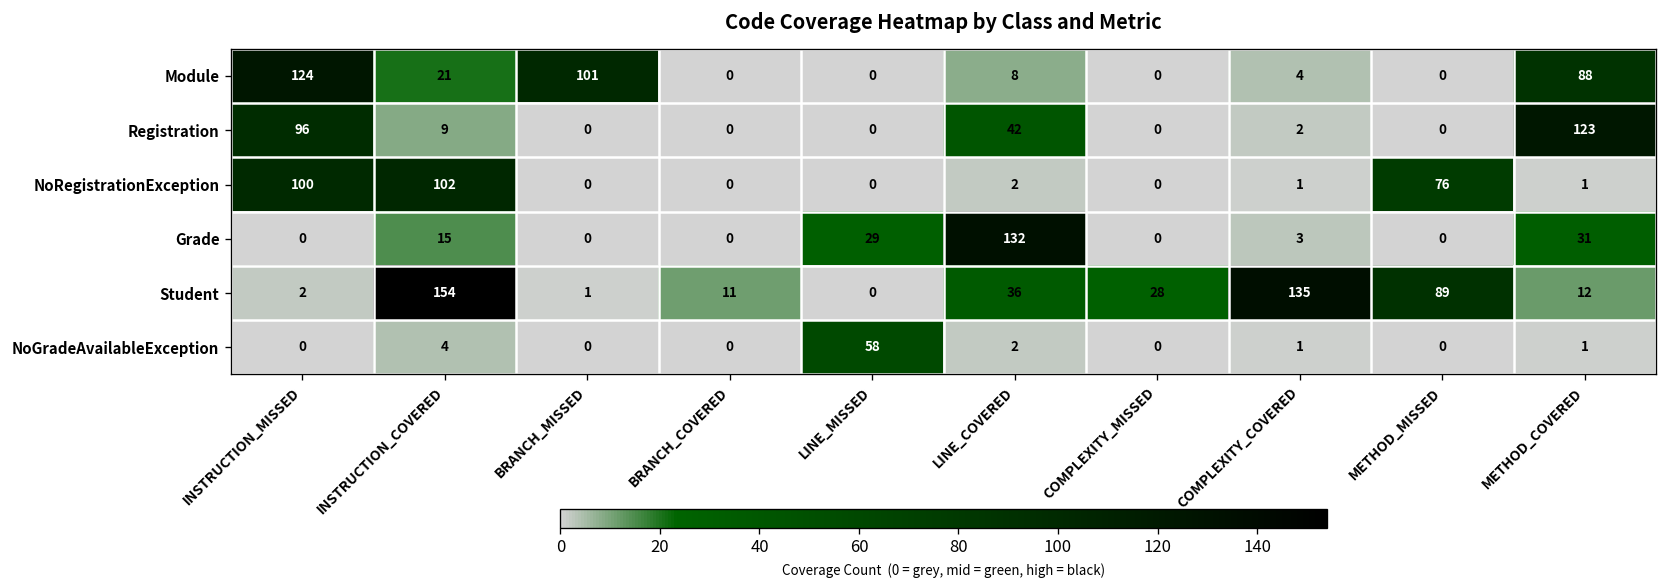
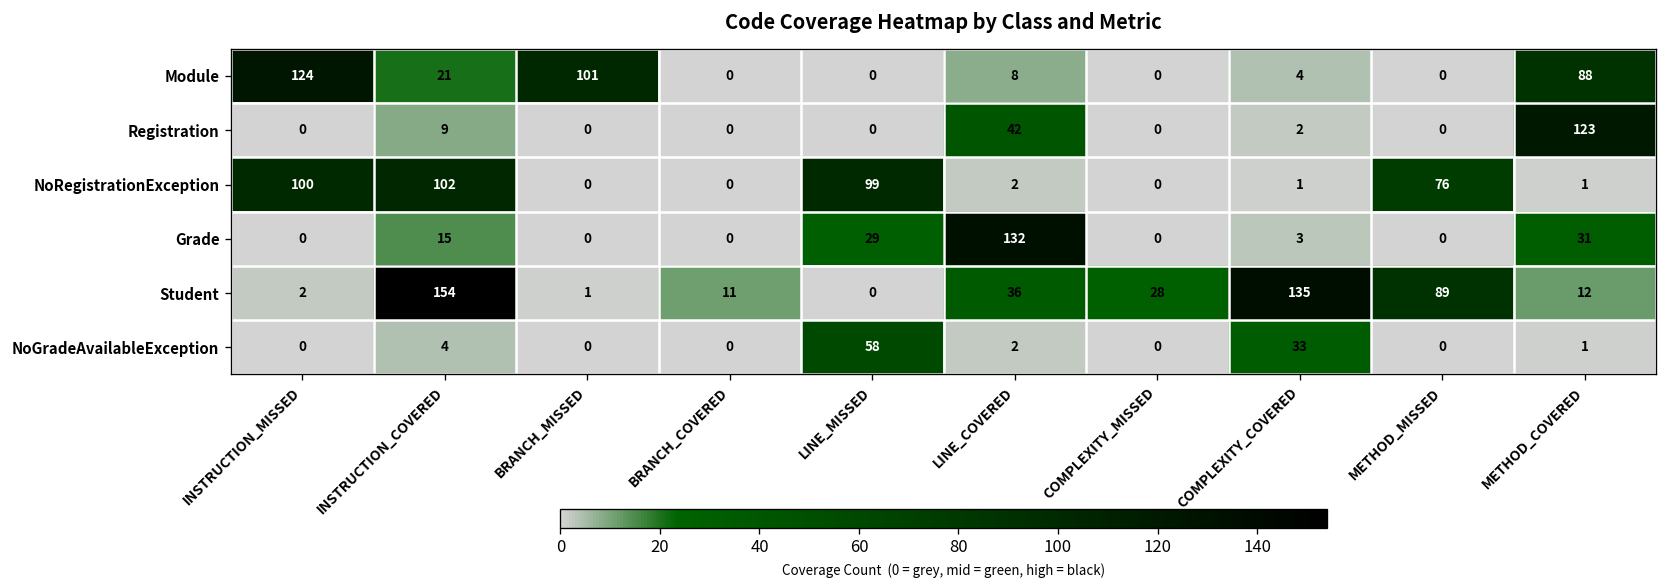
  {
    "Module": {
      "INSTRUCTION_MISSED": 124,
      "INSTRUCTION_COVERED": 21,
      "BRANCH_MISSED": 101,
      "BRANCH_COVERED": 0,
      "LINE_MISSED": 0,
      "LINE_COVERED": 8,
      "COMPLEXITY_MISSED": 0,
      "COMPLEXITY_COVERED": 4,
      "METHOD_MISSED": 0,
      "METHOD_COVERED": 88
    },
    "Registration": {
-     "INSTRUCTION_MISSED": 96,
+     "INSTRUCTION_MISSED": 0,
      "INSTRUCTION_COVERED": 9,
      "BRANCH_MISSED": 0,
      "BRANCH_COVERED": 0,
      "LINE_MISSED": 0,
      "LINE_COVERED": 42,
      "COMPLEXITY_MISSED": 0,
      "COMPLEXITY_COVERED": 2,
      "METHOD_MISSED": 0,
      "METHOD_COVERED": 123
    },
    "NoRegistrationException": {
      "INSTRUCTION_MISSED": 100,
      "INSTRUCTION_COVERED": 102,
      "BRANCH_MISSED": 0,
      "BRANCH_COVERED": 0,
-     "LINE_MISSED": 0,
+     "LINE_MISSED": 99,
      "LINE_COVERED": 2,
      "COMPLEXITY_MISSED": 0,
      "COMPLEXITY_COVERED": 1,
      "METHOD_MISSED": 76,
      "METHOD_COVERED": 1
    },
    "Grade": {
      "INSTRUCTION_MISSED": 0,
      "INSTRUCTION_COVERED": 15,
      "BRANCH_MISSED": 0,
      "BRANCH_COVERED": 0,
      "LINE_MISSED": 29,
      "LINE_COVERED": 132,
      "COMPLEXITY_MISSED": 0,
      "COMPLEXITY_COVERED": 3,
      "METHOD_MISSED": 0,
      "METHOD_COVERED": 31
    },
    "Student": {
      "INSTRUCTION_MISSED": 2,
      "INSTRUCTION_COVERED": 154,
      "BRANCH_MISSED": 1,
      "BRANCH_COVERED": 11,
      "LINE_MISSED": 0,
      "LINE_COVERED": 36,
      "COMPLEXITY_MISSED": 28,
      "COMPLEXITY_COVERED": 135,
      "METHOD_MISSED": 89,
      "METHOD_COVERED": 12
    },
    "NoGradeAvailableException": {
      "INSTRUCTION_MISSED": 0,
      "INSTRUCTION_COVERED": 4,
      "BRANCH_MISSED": 0,
      "BRANCH_COVERED": 0,
      "LINE_MISSED": 58,
      "LINE_COVERED": 2,
      "COMPLEXITY_MISSED": 0,
-     "COMPLEXITY_COVERED": 1,
+     "COMPLEXITY_COVERED": 33,
      "METHOD_MISSED": 0,
      "METHOD_COVERED": 1
    }
  }
